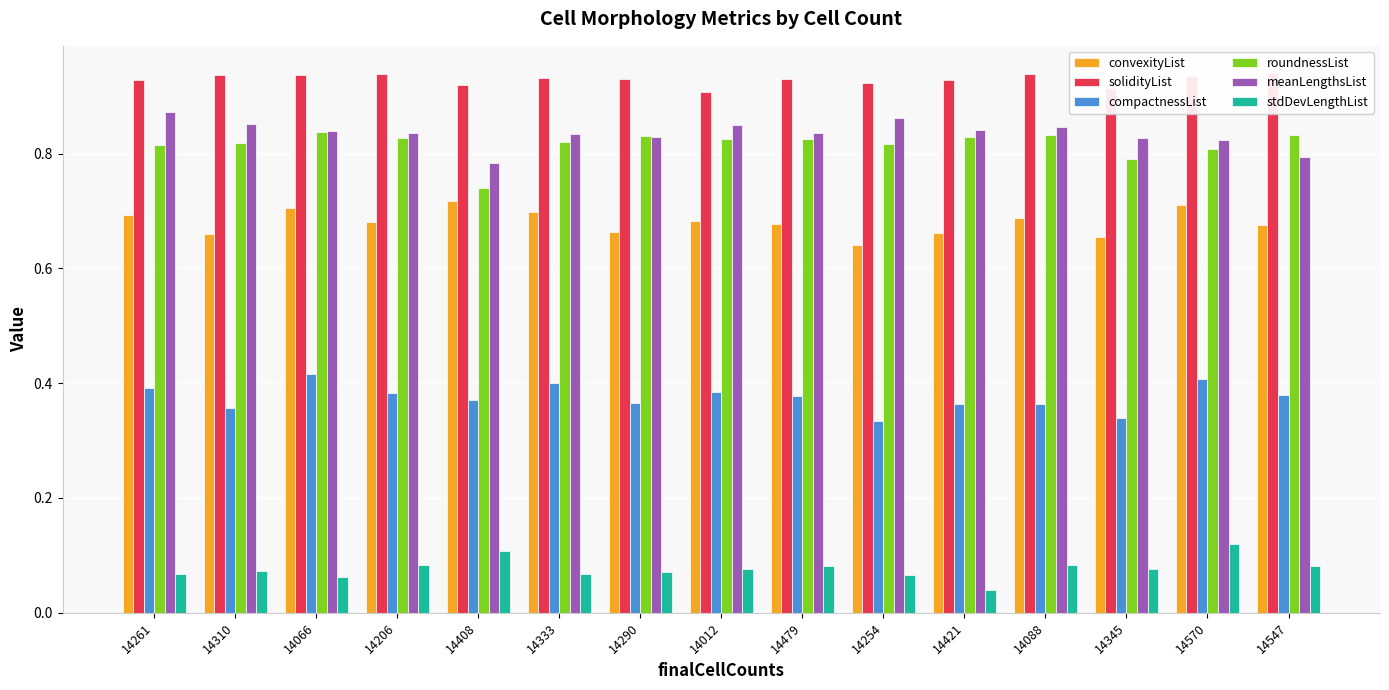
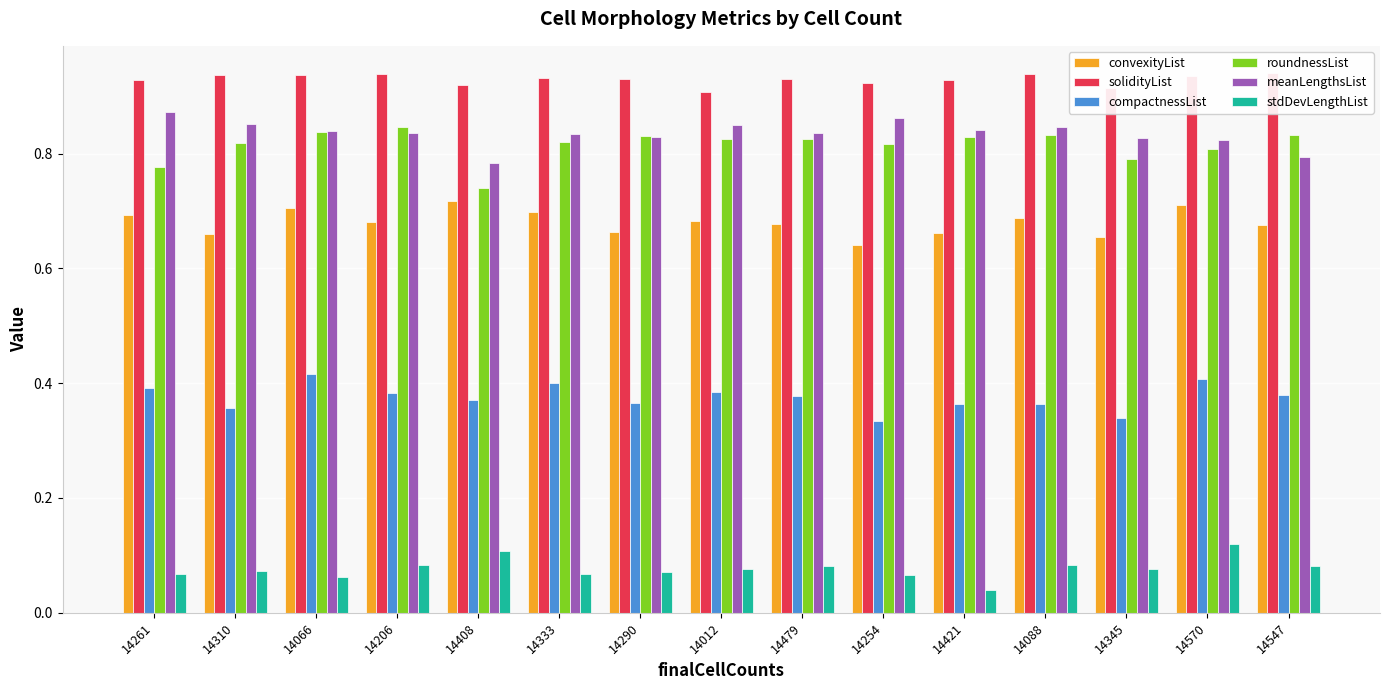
  {
    "convexityList": {
      "14261": 0.69,
      "14310": 0.66,
      "14066": 0.70,
      "14206": 0.68,
      "14408": 0.72,
      "14333": 0.70,
      "14290": 0.66,
      "14012": 0.68,
      "14479": 0.68,
      "14254": 0.64,
      "14421": 0.66,
      "14088": 0.69,
      "14345": 0.66,
      "14570": 0.71,
      "14547": 0.68
    },
    "solidityList": {
      "14261": 0.93,
      "14310": 0.94,
      "14066": 0.94,
      "14206": 0.94,
      "14408": 0.92,
      "14333": 0.93,
      "14290": 0.93,
      "14012": 0.91,
      "14479": 0.93,
      "14254": 0.92,
      "14421": 0.93,
      "14088": 0.94
    },
    "compactnessList": {
      "14261": 0.39,
      "14310": 0.36,
      "14066": 0.42,
      "14206": 0.38,
      "14408": 0.37,
      "14333": 0.40,
      "14290": 0.37,
      "14012": 0.39,
      "14479": 0.38,
      "14254": 0.33,
      "14421": 0.36,
      "14088": 0.36,
      "14345": 0.34,
      "14570": 0.41,
      "14547": 0.38
    },
    "roundnessList": {
-     "14261": 0.81,
+     "14261": 0.78,
      "14310": 0.82,
      "14066": 0.84,
-     "14206": 0.83,
+     "14206": 0.85,
      "14408": 0.74,
      "14333": 0.82,
      "14290": 0.83,
      "14012": 0.83,
      "14479": 0.83,
      "14254": 0.82,
      "14421": 0.83,
      "14088": 0.83,
      "14345": 0.79,
      "14570": 0.81,
      "14547": 0.83
    },
    "meanLengthsList": {
      "14261": 0.87,
      "14310": 0.85,
      "14066": 0.84,
      "14206": 0.84,
      "14408": 0.78,
      "14333": 0.83,
      "14290": 0.83,
      "14012": 0.85,
      "14479": 0.84,
      "14254": 0.86,
      "14421": 0.84,
      "14088": 0.85,
      "14345": 0.83,
      "14570": 0.82,
      "14547": 0.79
    },
    "stdDevLengthList": {
      "14261": 0.07,
      "14310": 0.07,
      "14066": 0.06,
      "14206": 0.08,
      "14408": 0.11,
      "14333": 0.07,
      "14290": 0.07,
      "14012": 0.08,
      "14479": 0.08,
      "14254": 0.06,
      "14421": 0.04,
      "14088": 0.08,
      "14345": 0.08,
      "14570": 0.12,
      "14547": 0.08
    }
  }
